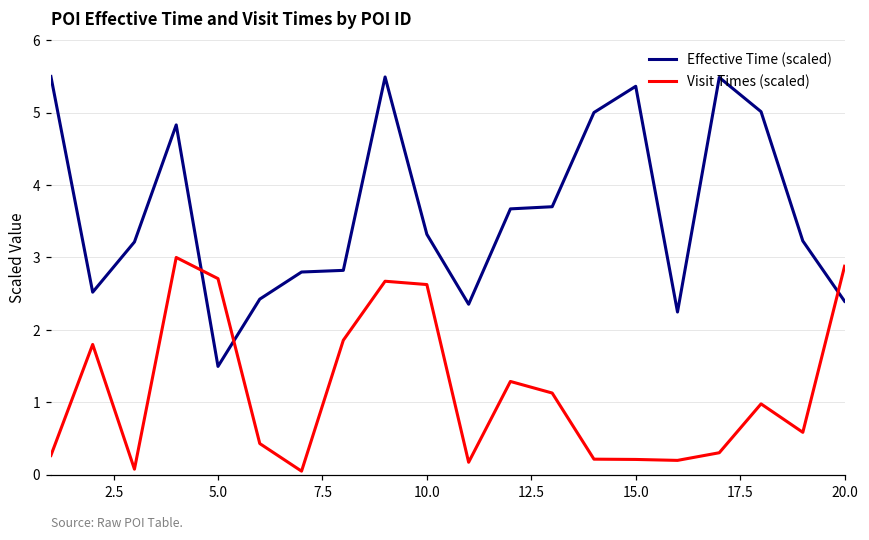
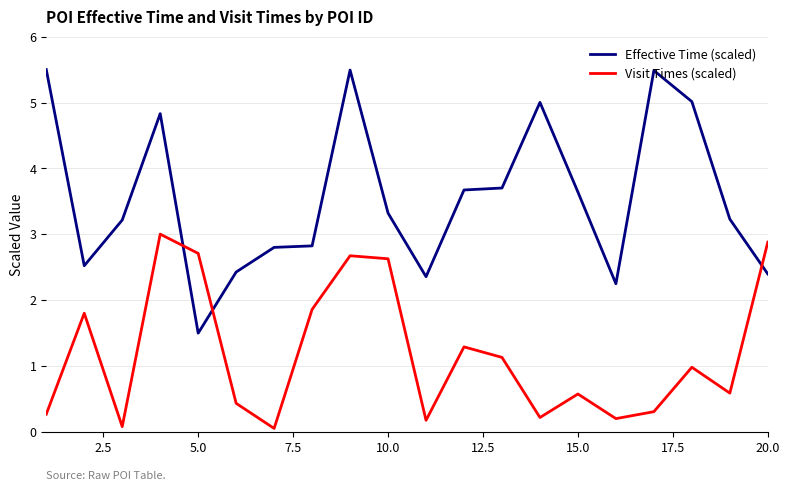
  {
    "Effective Time (scaled)": {
      "5.0": 1.5,
      "10.0": 3.3,
-     "15.0": 5.4,
+     "15.0": 3.6,
      "20.0": 2.4
    },
    "Visit Times (scaled)": {
      "5.0": 2.7,
      "10.0": 2.6,
-     "15.0": 0.2,
+     "15.0": 0.6,
      "20.0": 2.9
    }
  }
